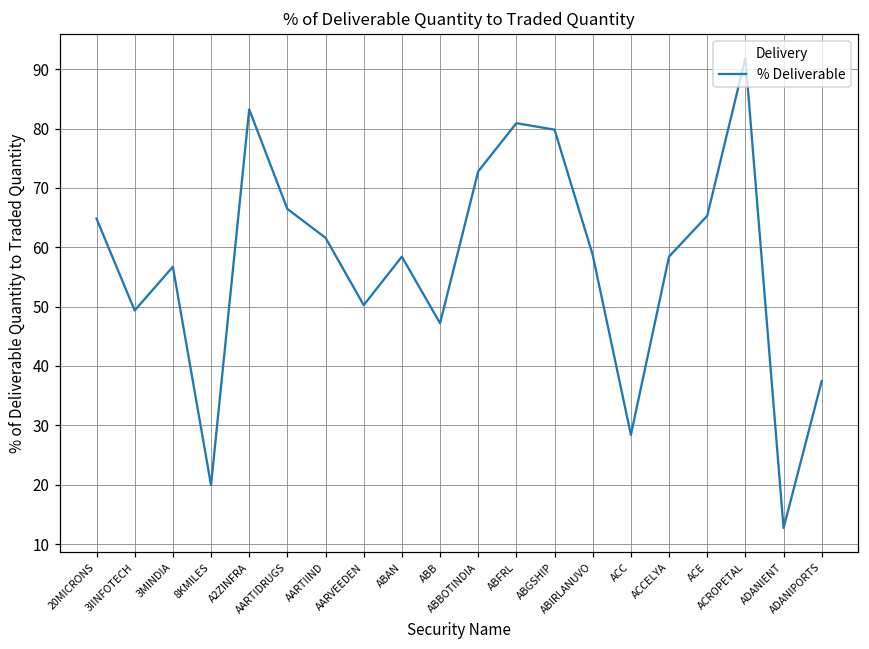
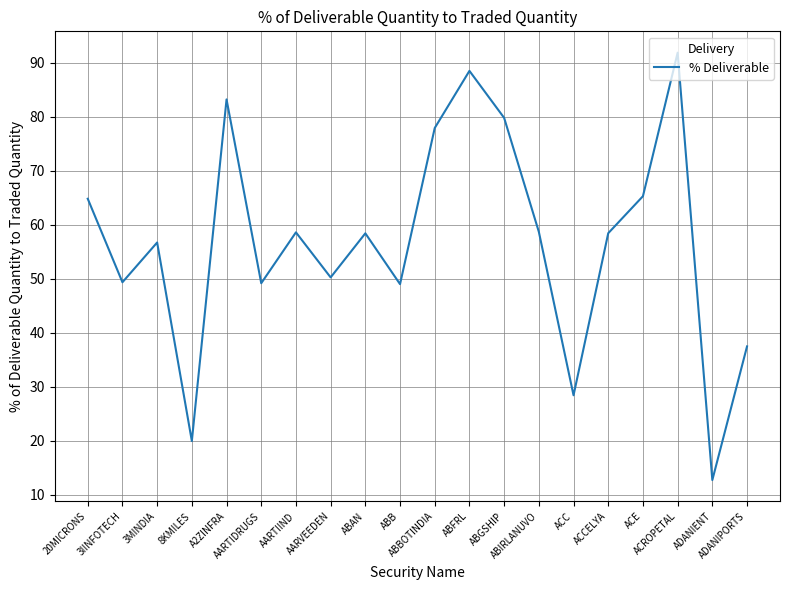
  {
    "20MICRONS": 65,
    "3IINFOTECH": 49,
    "3MINDIA": 57,
    "8KMILES": 20,
    "A2ZINFRA": 83,
-   "AARTIDRUGS": 66,
-   "AARTIIND": 62,
+   "AARTIDRUGS": 49,
+   "AARTIIND": 59,
    "AARVEEDEN": 50,
    "ABAN": 58,
-   "ABB": 47,
-   "ABBOTINDIA": 73,
-   "ABFRL": 81,
+   "ABB": 49,
+   "ABBOTINDIA": 78,
+   "ABFRL": 89,
    "ABGSHIP": 80,
    "ABIRLANUVO": 59,
    "ACC": 28,
    "ACCELYA": 58,
    "ACE": 65,
    "ADANIENT": 13,
    "ADANIPORTS": 37
  }
